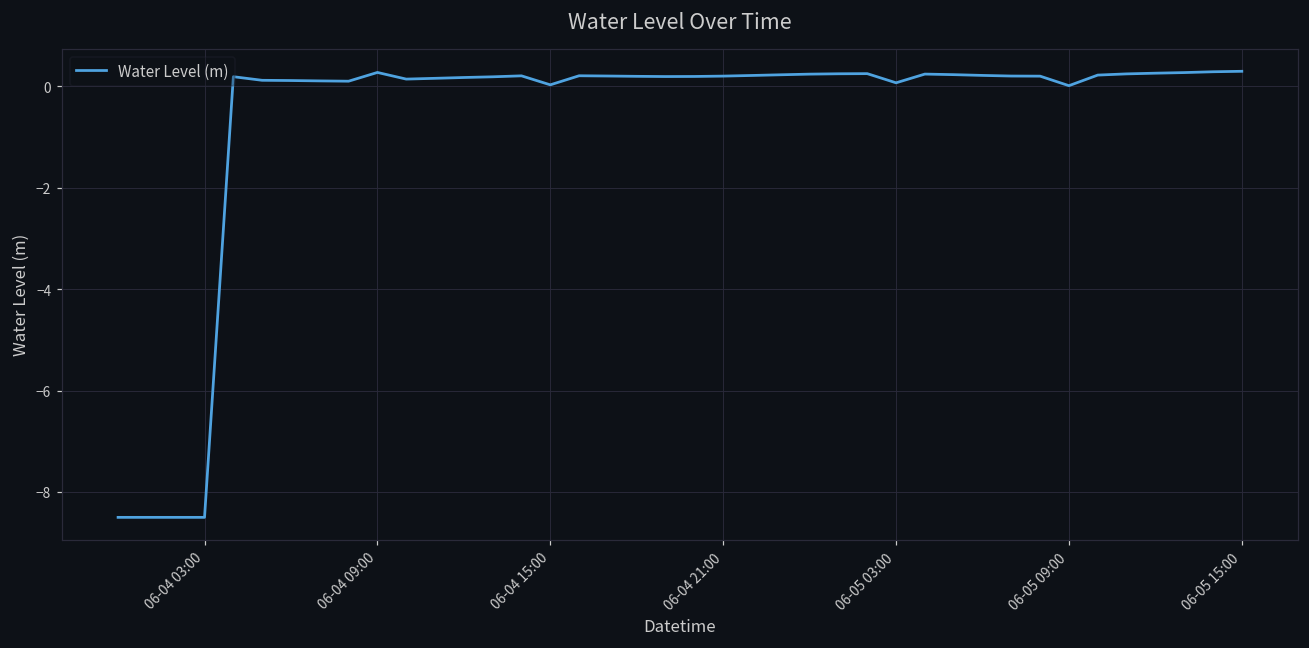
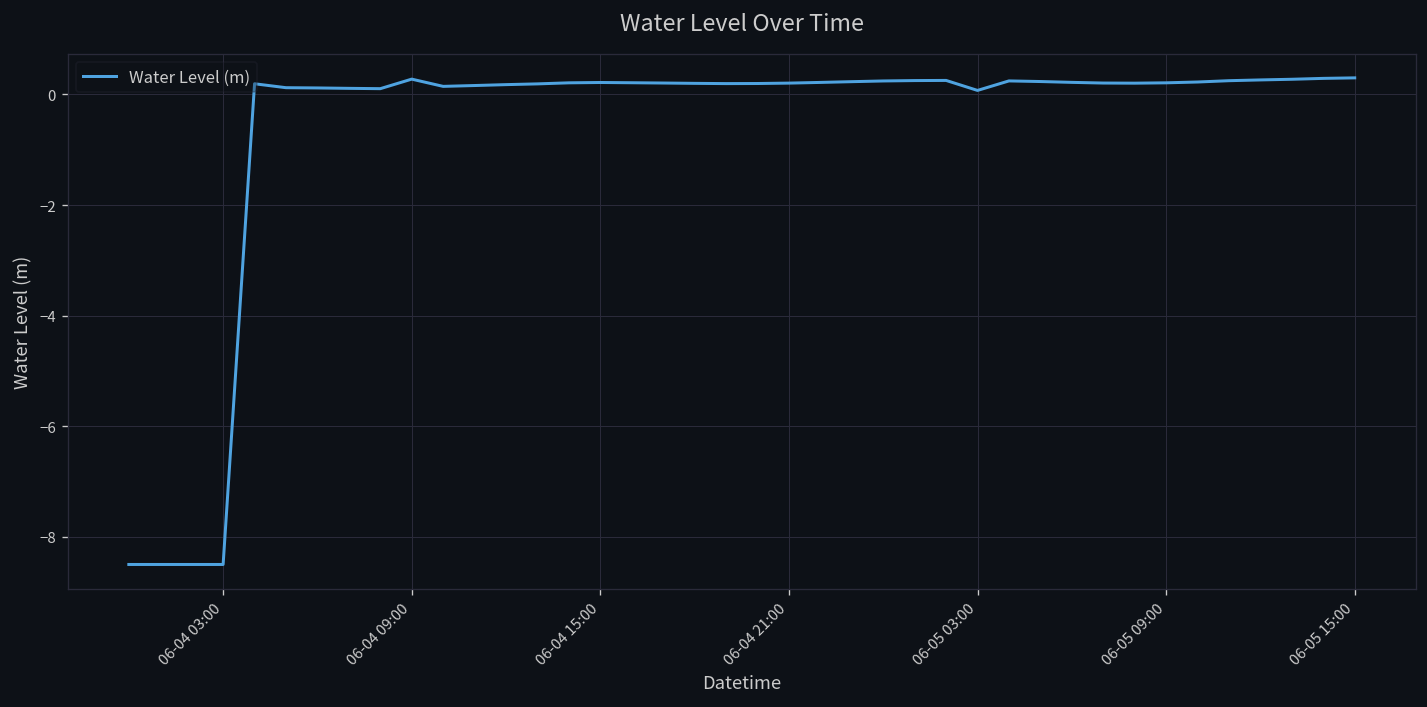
  {
    "06-04 03:00": -8.5,
    "06-04 09:00": 0.3,
-   "06-04 15:00": 0.0,
+   "06-04 15:00": 0.2,
    "06-04 21:00": 0.2,
    "06-05 03:00": 0.1,
-   "06-05 09:00": 0.0,
+   "06-05 09:00": 0.2,
    "06-05 15:00": 0.3
  }
